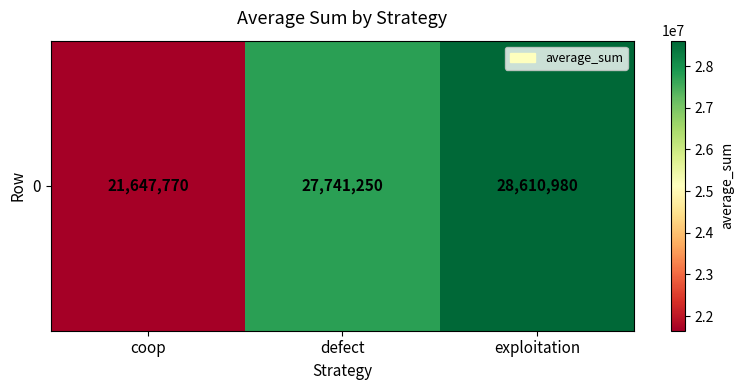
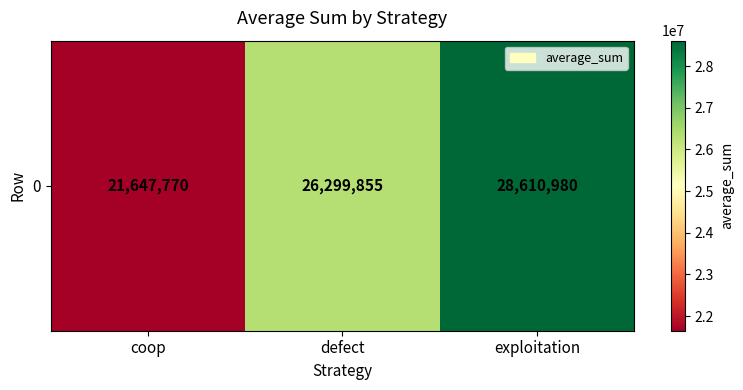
  {
    "0": {
      "coop": "21,647,770",
-     "defect": "27,741,250",
+     "defect": "26,299,855",
      "exploitation": "28,610,980"
    }
  }
